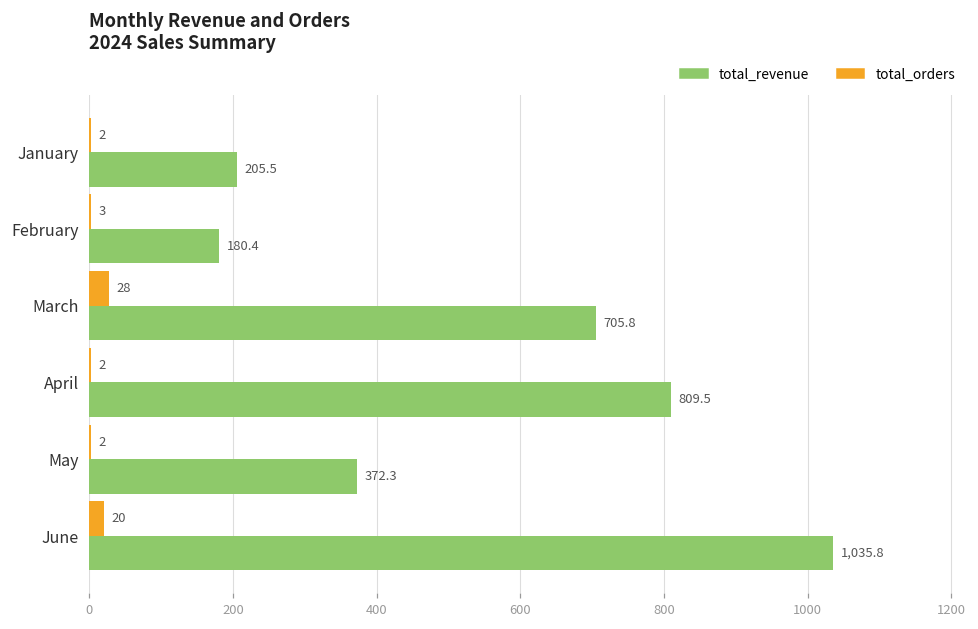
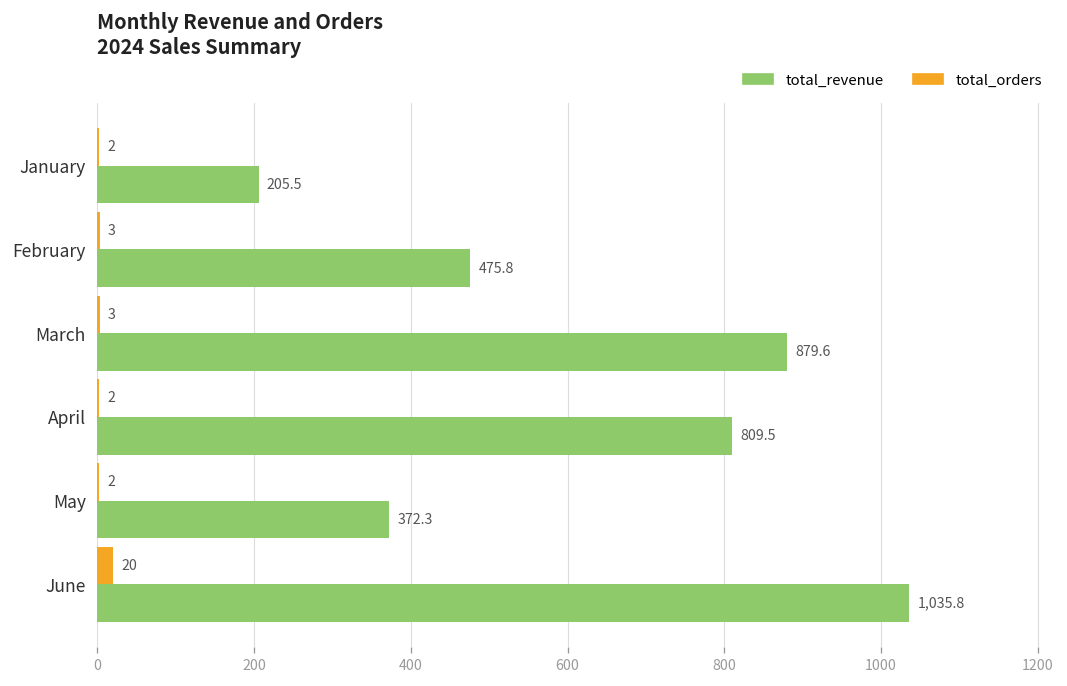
  {
    "total_revenue": {
      "January": "205.5",
-     "February": "180.4",
-     "March": "705.8",
+     "February": "475.8",
+     "March": "879.6",
      "April": "809.5",
      "May": "372.3",
      "June": "1,035.8"
    },
    "total_orders": {
      "January": "2",
      "February": "3",
-     "March": "28",
+     "March": "3",
      "April": "2",
      "May": "2",
      "June": "20"
    }
  }
